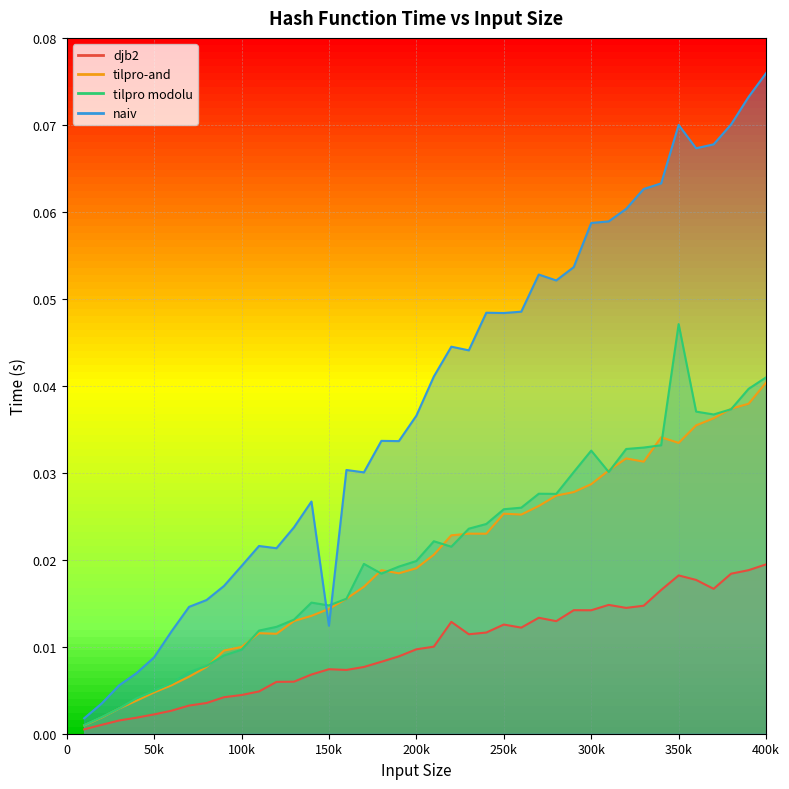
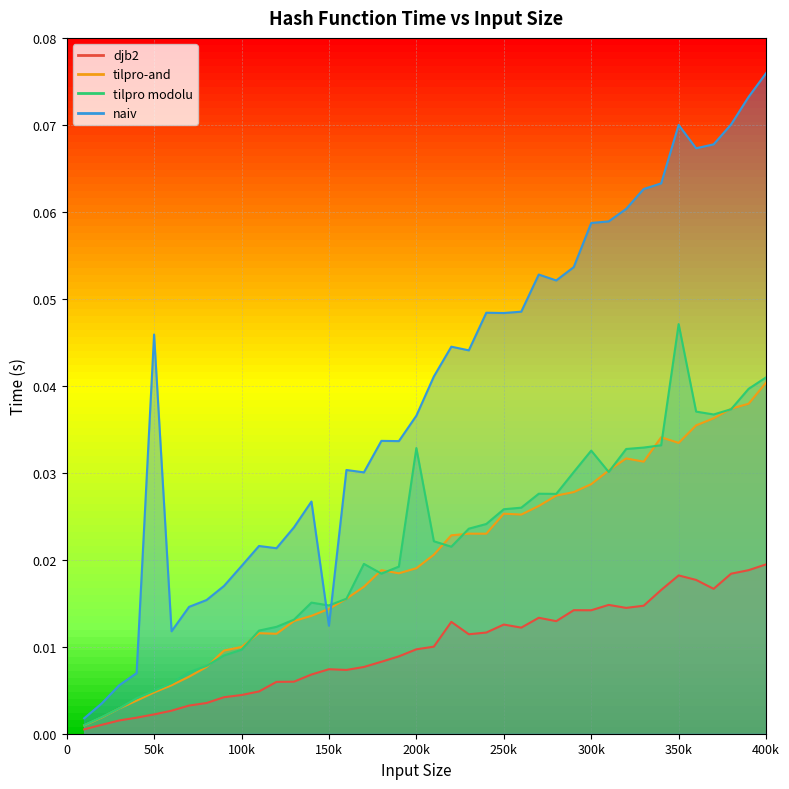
  {
    "tilpro modolu": {
      "100k": 0.010,
      "150k": 0.015,
-     "200k": 0.020,
+     "200k": 0.033,
      "250k": 0.026,
      "300k": 0.033,
      "350k": 0.047,
      "400k": 0.041
    },
    "naiv": {
-     "50k": 0.009,
+     "50k": 0.046,
      "100k": 0.019,
      "150k": 0.012,
      "200k": 0.037,
      "250k": 0.048,
      "300k": 0.059,
      "350k": 0.070,
      "400k": 0.076
    }
  }
